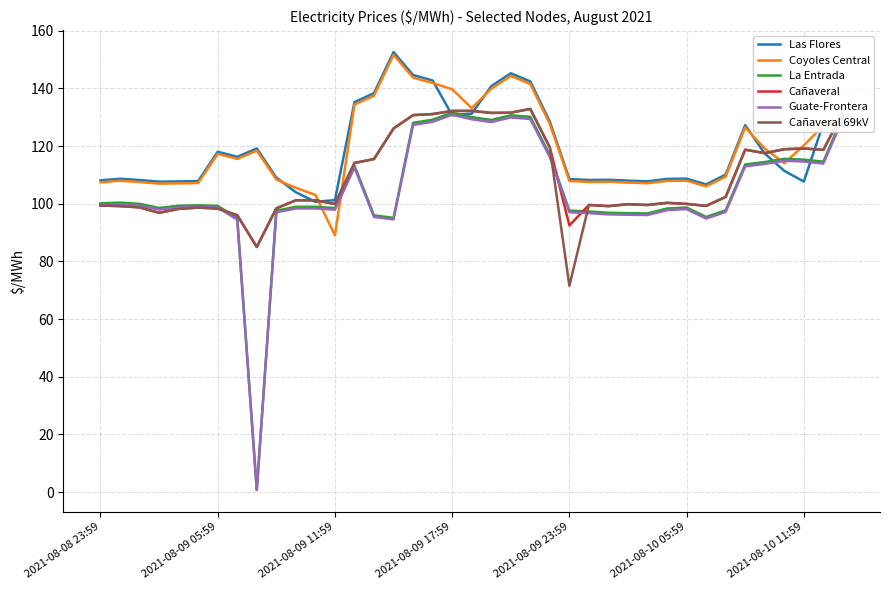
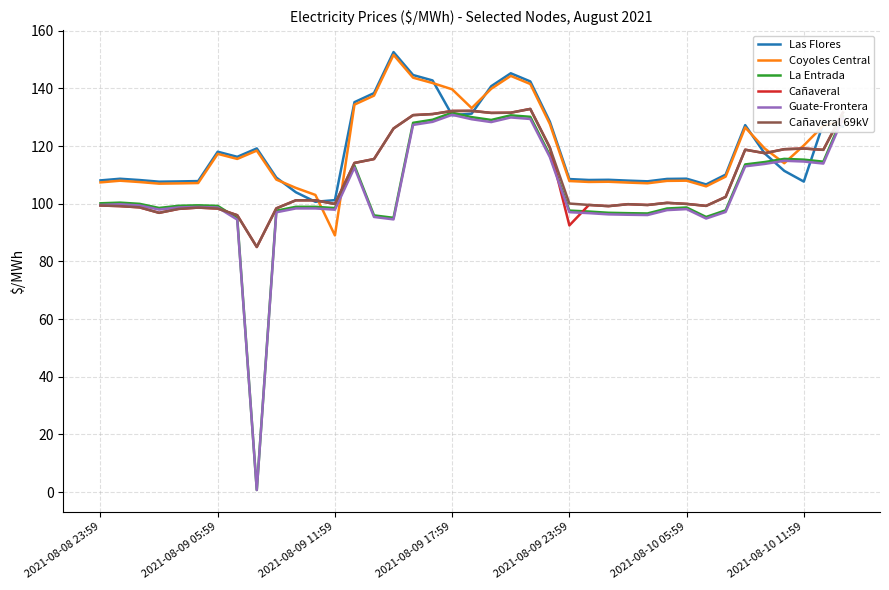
  {
    "Las Flores": {
      "2021-08-09 11:59": 101,
      "2021-08-10 11:59": 108
    },
    "Coyoles Central": {
      "2021-08-09 11:59": 89,
      "2021-08-09 17:59": 140,
      "2021-08-10 11:59": 120
    },
    "Cañaveral": {
      "2021-08-09 23:59": 92
    },
    "Cañaveral 69kV": {
-     "2021-08-09 23:59": 72
+     "2021-08-09 23:59": 100
    }
  }
